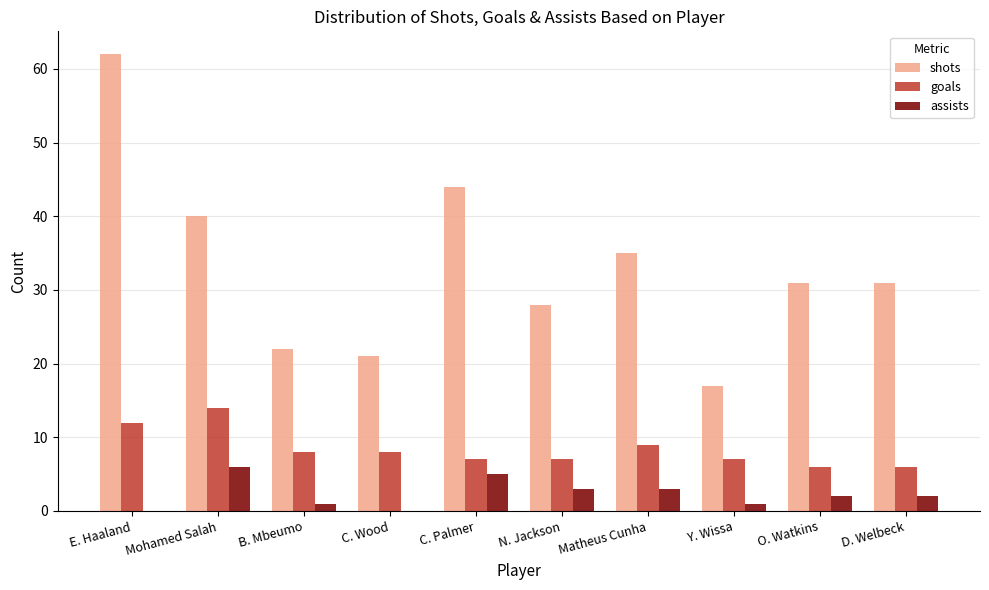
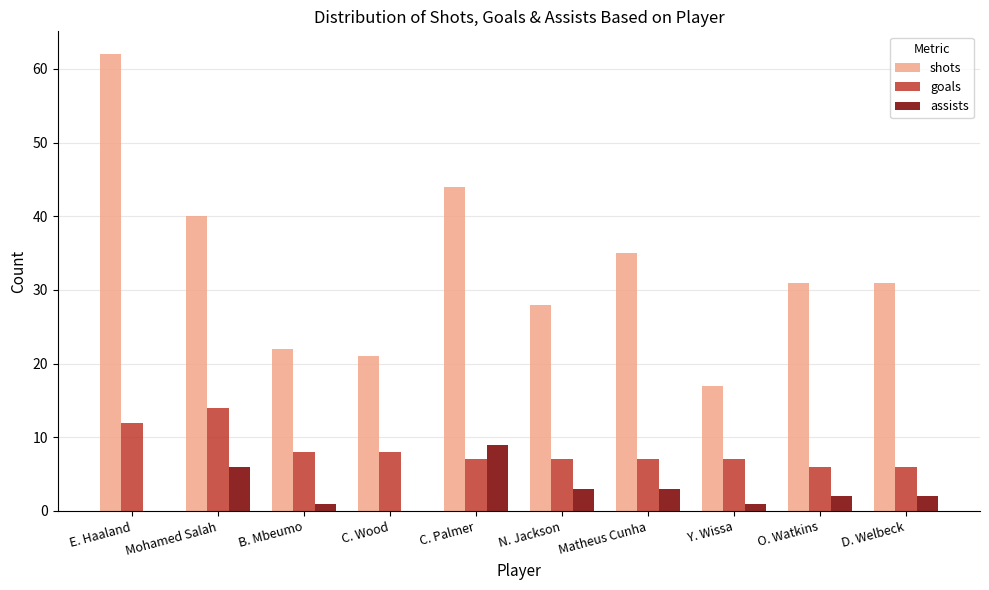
  {
    "shots": {
      "E. Haaland": 62,
      "Mohamed Salah": 40,
      "B. Mbeumo": 22,
      "C. Wood": 21,
      "C. Palmer": 44,
      "N. Jackson": 28,
      "Matheus Cunha": 35,
      "Y. Wissa": 17,
      "O. Watkins": 31,
      "D. Welbeck": 31
    },
    "goals": {
      "E. Haaland": 12,
      "Mohamed Salah": 14,
      "B. Mbeumo": 8,
      "C. Wood": 8,
      "C. Palmer": 7,
      "N. Jackson": 7,
-     "Matheus Cunha": 9,
+     "Matheus Cunha": 7,
      "Y. Wissa": 7,
      "O. Watkins": 6,
      "D. Welbeck": 6
    },
    "assists": {
      "E. Haaland": 0,
      "Mohamed Salah": 6,
      "B. Mbeumo": 1,
      "C. Wood": 0,
-     "C. Palmer": 5,
+     "C. Palmer": 9,
      "N. Jackson": 3,
      "Matheus Cunha": 3,
      "Y. Wissa": 1,
      "O. Watkins": 2,
      "D. Welbeck": 2
    }
  }
